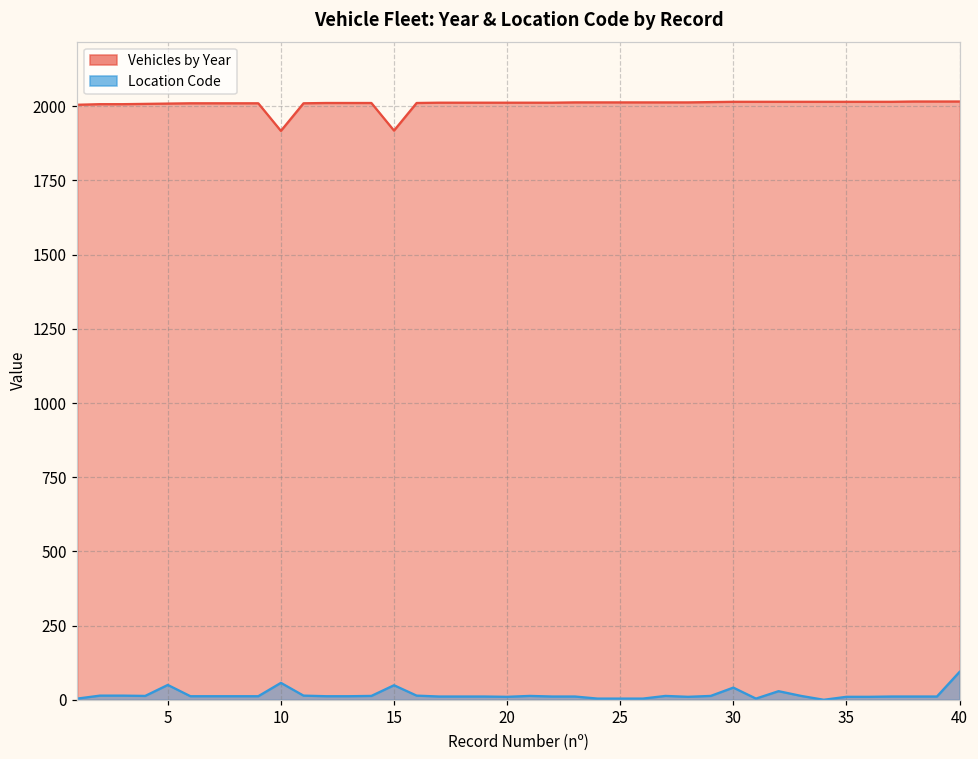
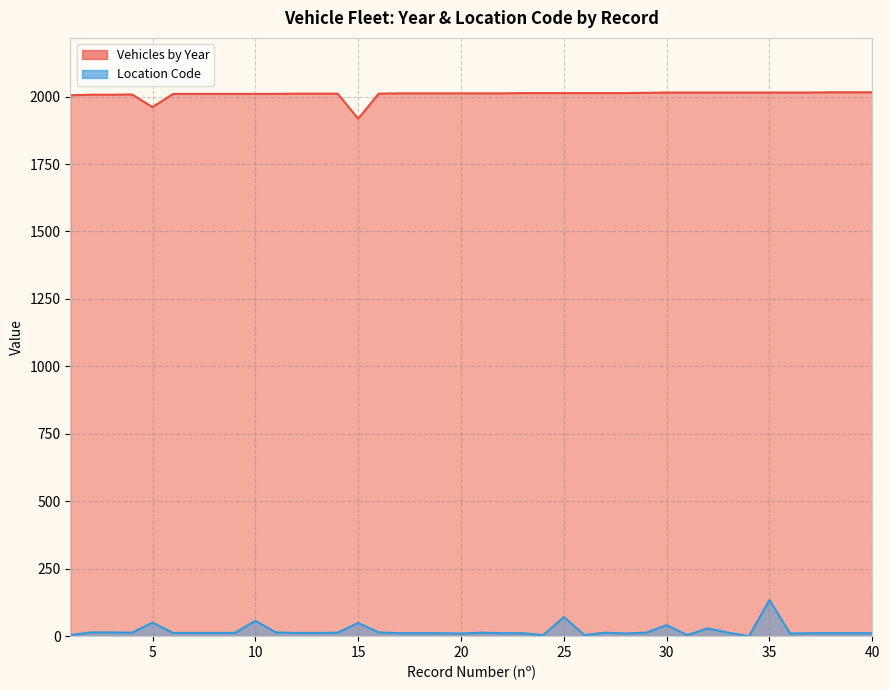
  {
    "Vehicles by Year": {
-     "5": 2010,
-     "10": 1920,
+     "5": 1960,
+     "10": 2010,
      "15": 1920,
      "20": 2010,
      "25": 2010,
      "30": 2020,
      "35": 2020,
      "40": 2020
    },
    "Location Code": {
      "5": 50,
      "10": 60,
      "15": 50,
      "20": 10,
-     "25": 0,
+     "25": 70,
      "30": 40,
-     "35": 10,
-     "40": 90
+     "35": 130,
+     "40": 10
    }
  }
